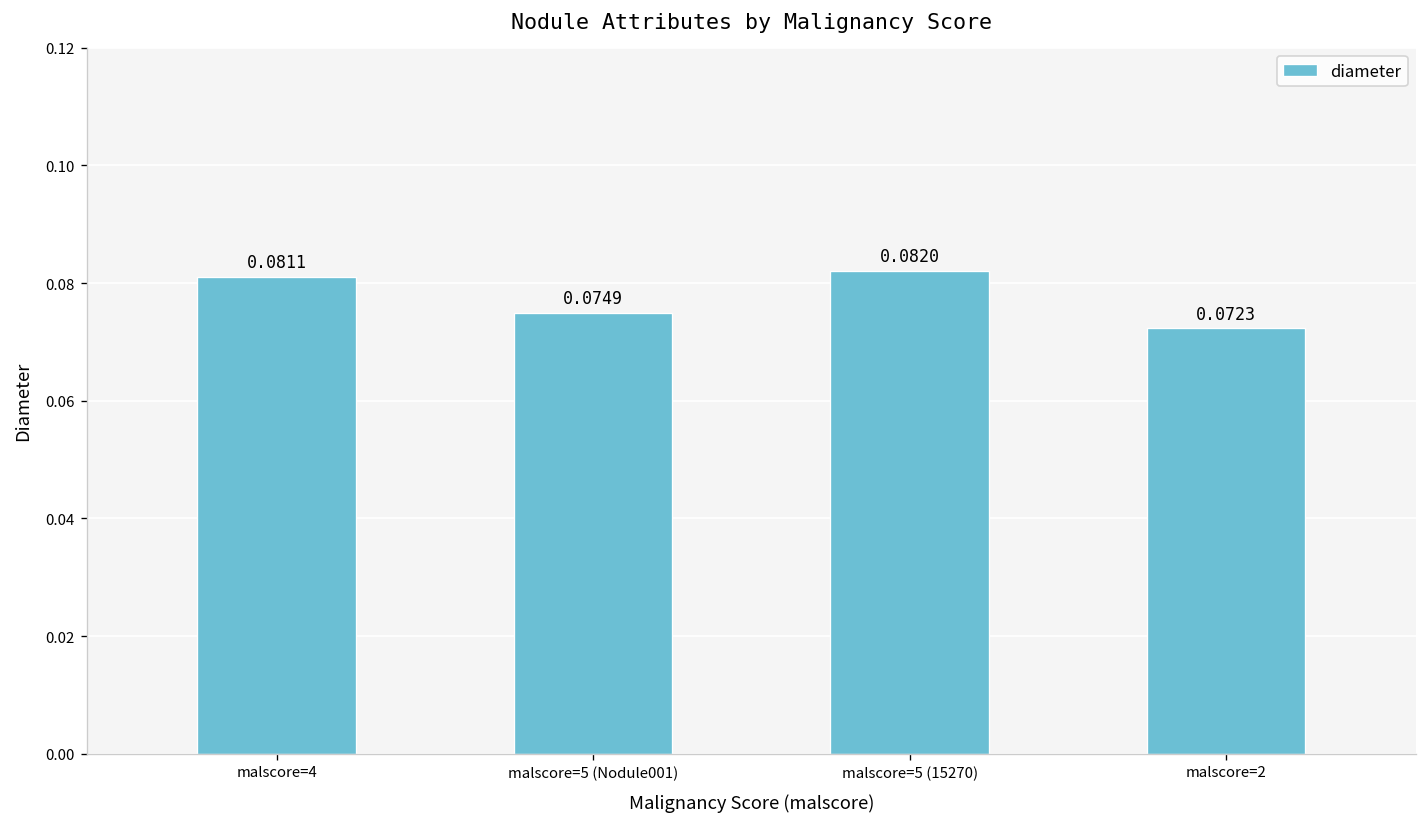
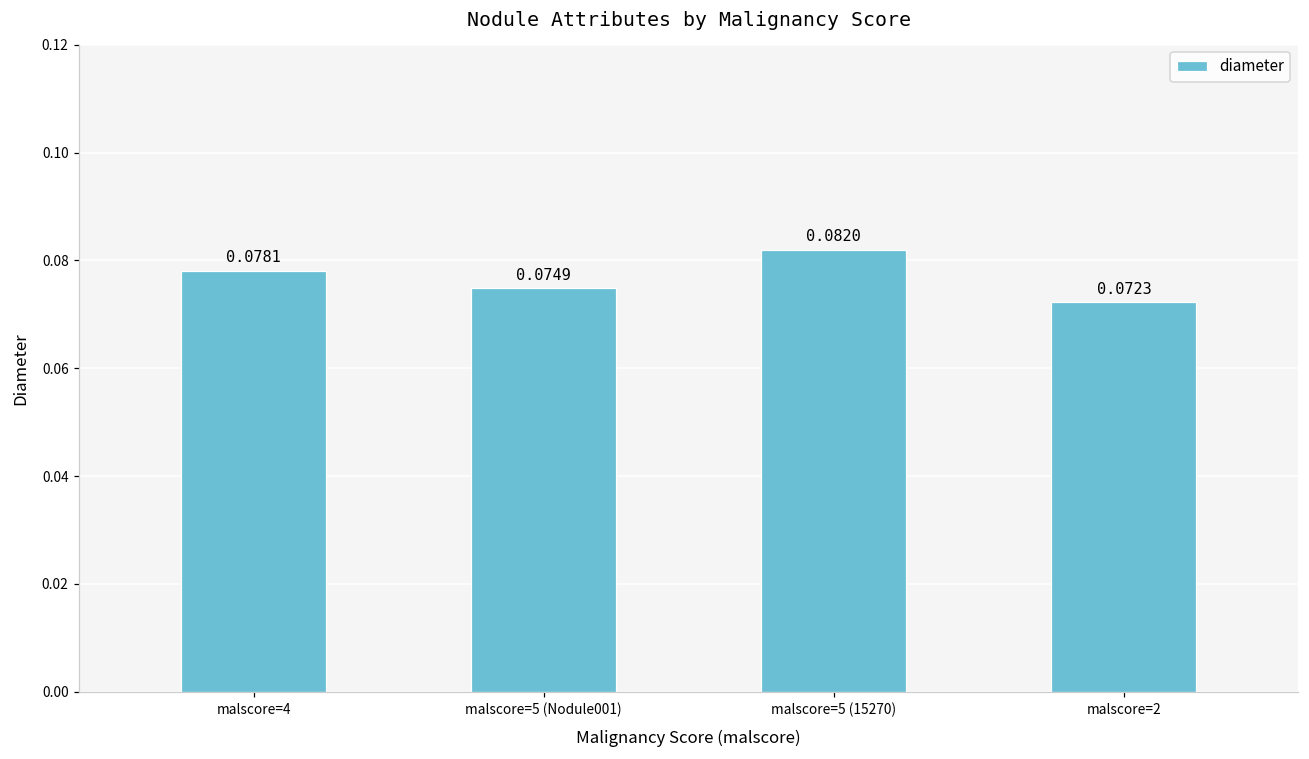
  {
-   "malscore=4": 0.0811,
+   "malscore=4": 0.0781,
    "malscore=5 (Nodule001)": 0.0749,
    "malscore=5 (15270)": 0.0820,
    "malscore=2": 0.0723
  }
